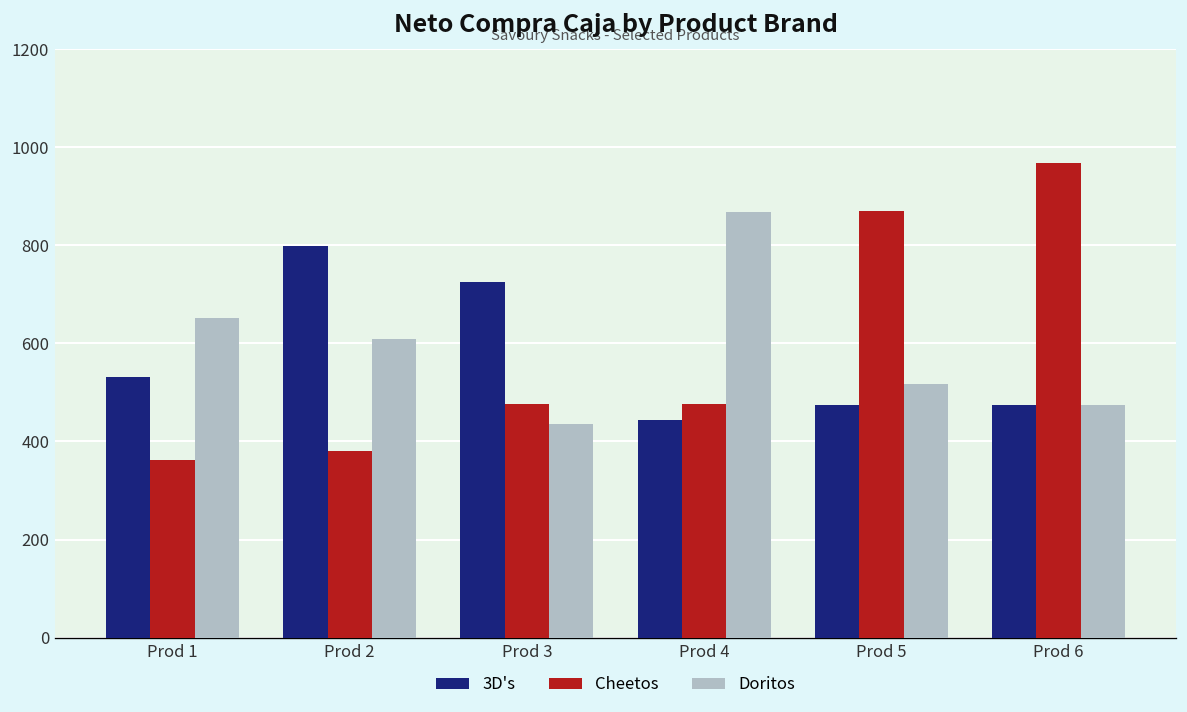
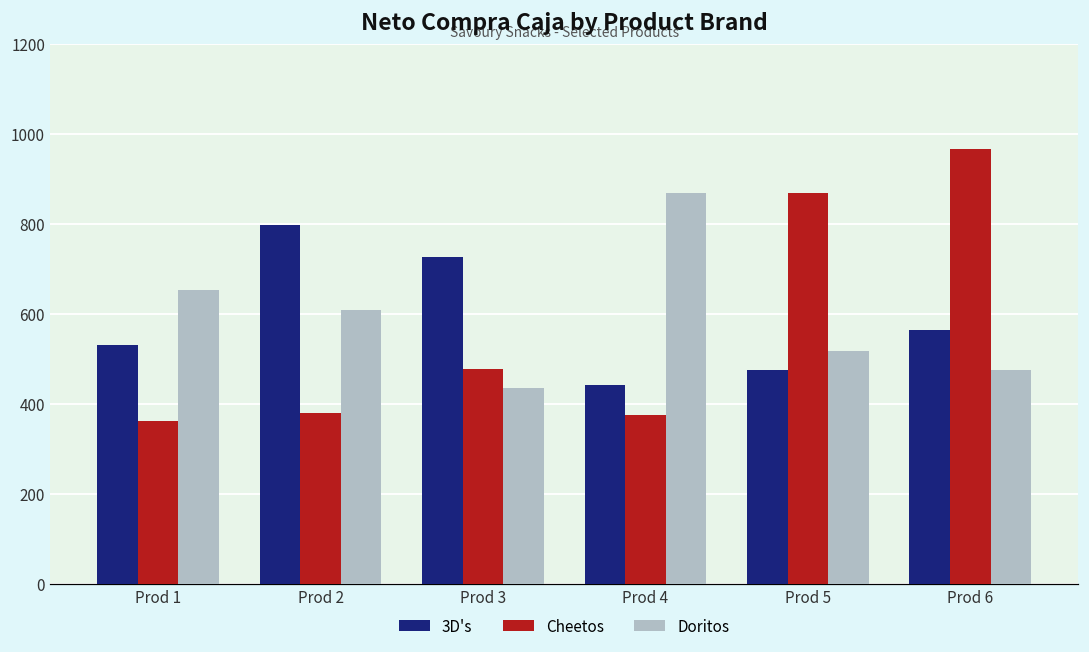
  {
    "3D's": {
      "Prod 1": 530,
      "Prod 2": 800,
      "Prod 3": 730,
      "Prod 4": 440,
      "Prod 5": 470,
-     "Prod 6": 470
+     "Prod 6": 560
    },
    "Cheetos": {
      "Prod 1": 360,
      "Prod 2": 380,
      "Prod 3": 480,
-     "Prod 4": 480,
+     "Prod 4": 380,
      "Prod 5": 870,
      "Prod 6": 970
    },
    "Doritos": {
      "Prod 1": 650,
      "Prod 2": 610,
      "Prod 3": 440,
      "Prod 4": 870,
      "Prod 5": 520,
      "Prod 6": 470
    }
  }
